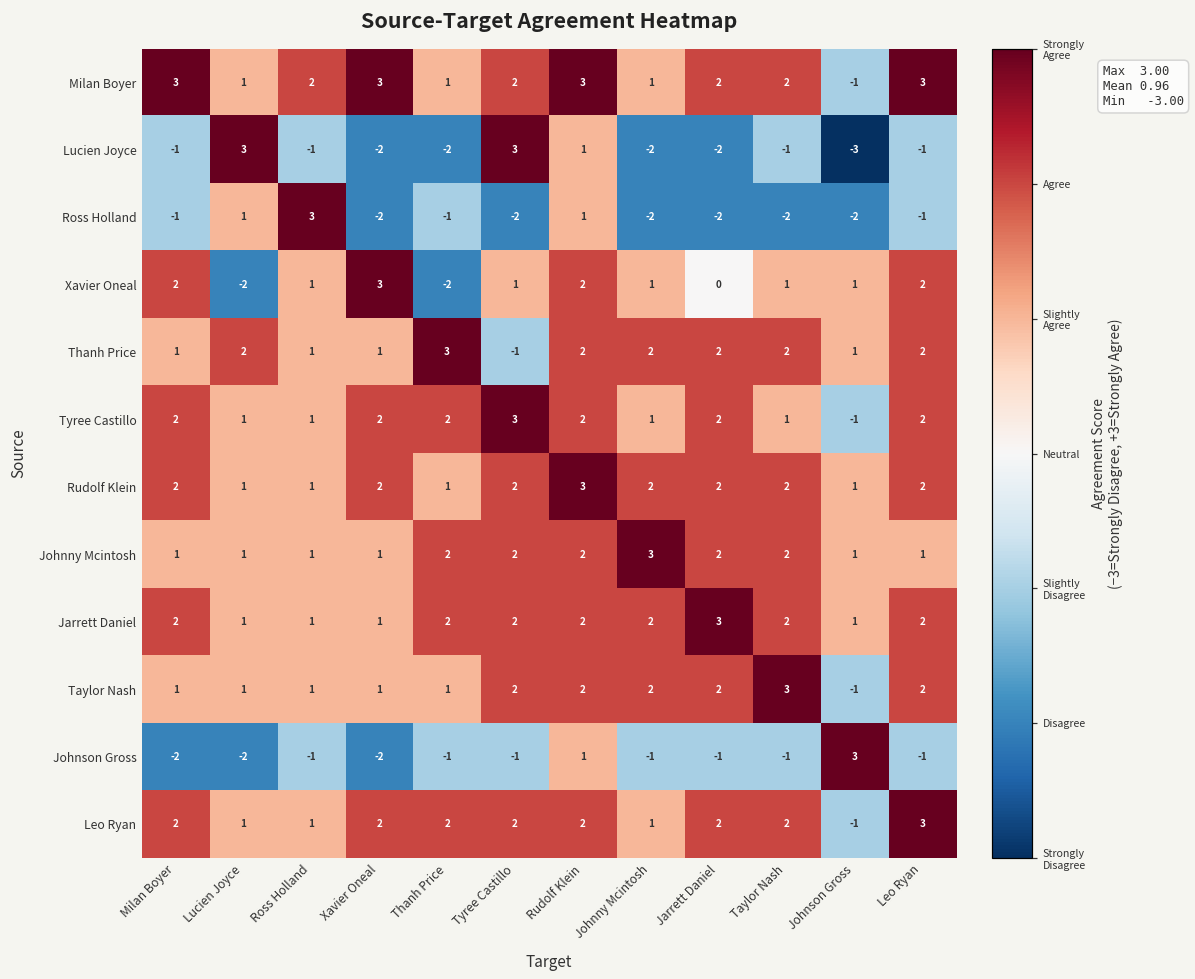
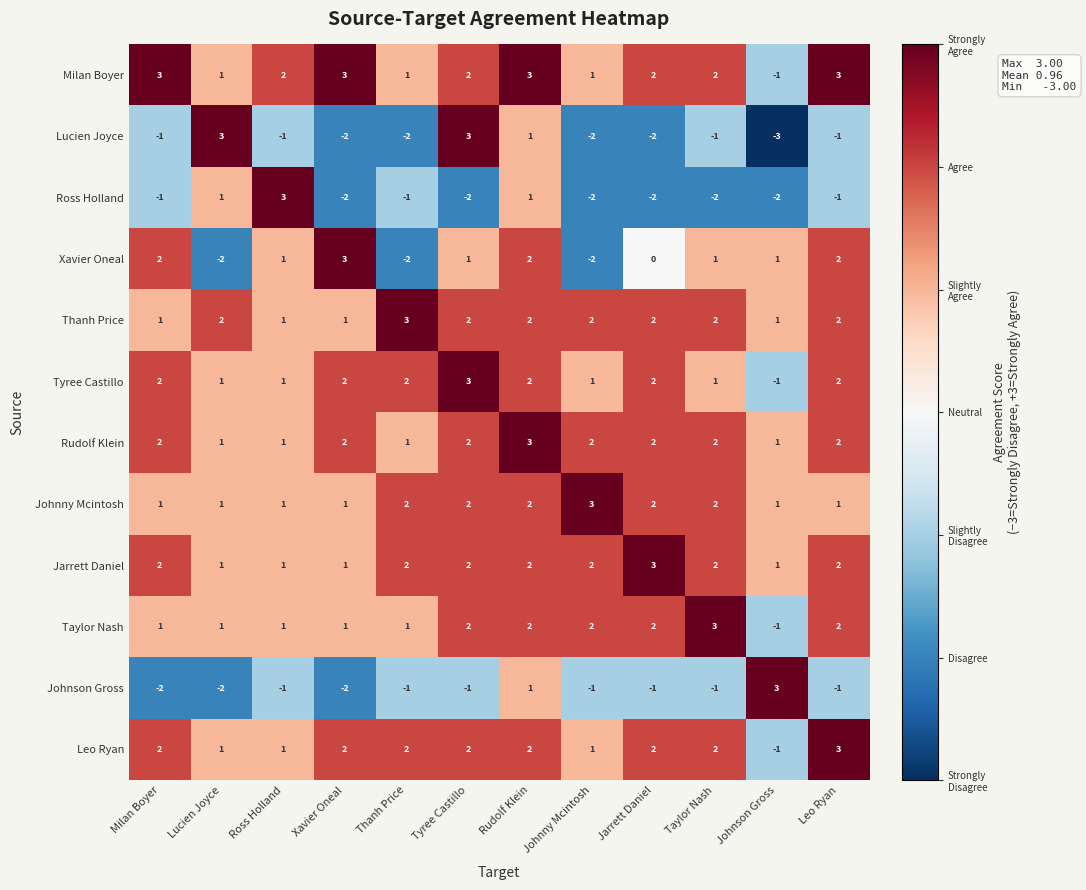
  {
    "Milan Boyer": {
      "Milan Boyer": 3,
      "Lucien Joyce": 1,
      "Ross Holland": 2,
      "Xavier Oneal": 3,
      "Thanh Price": 1,
      "Tyree Castillo": 2,
      "Rudolf Klein": 3,
      "Johnny Mcintosh": 1,
      "Jarrett Daniel": 2,
      "Taylor Nash": 2,
      "Johnson Gross": -1,
      "Leo Ryan": 3
    },
    "Lucien Joyce": {
      "Milan Boyer": -1,
      "Lucien Joyce": 3,
      "Ross Holland": -1,
      "Xavier Oneal": -2,
      "Thanh Price": -2,
      "Tyree Castillo": 3,
      "Rudolf Klein": 1,
      "Johnny Mcintosh": -2,
      "Jarrett Daniel": -2,
      "Taylor Nash": -1,
      "Johnson Gross": -3,
      "Leo Ryan": -1
    },
    "Ross Holland": {
      "Milan Boyer": -1,
      "Lucien Joyce": 1,
      "Ross Holland": 3,
      "Xavier Oneal": -2,
      "Thanh Price": -1,
      "Tyree Castillo": -2,
      "Rudolf Klein": 1,
      "Johnny Mcintosh": -2,
      "Jarrett Daniel": -2,
      "Taylor Nash": -2,
      "Johnson Gross": -2,
      "Leo Ryan": -1
    },
    "Xavier Oneal": {
      "Milan Boyer": 2,
      "Lucien Joyce": -2,
      "Ross Holland": 1,
      "Xavier Oneal": 3,
      "Thanh Price": -2,
      "Tyree Castillo": 1,
      "Rudolf Klein": 2,
-     "Johnny Mcintosh": 1,
+     "Johnny Mcintosh": -2,
      "Jarrett Daniel": 0,
      "Taylor Nash": 1,
      "Johnson Gross": 1,
      "Leo Ryan": 2
    },
    "Thanh Price": {
      "Milan Boyer": 1,
      "Lucien Joyce": 2,
      "Ross Holland": 1,
      "Xavier Oneal": 1,
      "Thanh Price": 3,
-     "Tyree Castillo": -1,
+     "Tyree Castillo": 2,
      "Rudolf Klein": 2,
      "Johnny Mcintosh": 2,
      "Jarrett Daniel": 2,
      "Taylor Nash": 2,
      "Johnson Gross": 1,
      "Leo Ryan": 2
    },
    "Tyree Castillo": {
      "Milan Boyer": 2,
      "Lucien Joyce": 1,
      "Ross Holland": 1,
      "Xavier Oneal": 2,
      "Thanh Price": 2,
      "Tyree Castillo": 3,
      "Rudolf Klein": 2,
      "Johnny Mcintosh": 1,
      "Jarrett Daniel": 2,
      "Taylor Nash": 1,
      "Johnson Gross": -1,
      "Leo Ryan": 2
    },
    "Rudolf Klein": {
      "Milan Boyer": 2,
      "Lucien Joyce": 1,
      "Ross Holland": 1,
      "Xavier Oneal": 2,
      "Thanh Price": 1,
      "Tyree Castillo": 2,
      "Rudolf Klein": 3,
      "Johnny Mcintosh": 2,
      "Jarrett Daniel": 2,
      "Taylor Nash": 2,
      "Johnson Gross": 1,
      "Leo Ryan": 2
    },
    "Johnny Mcintosh": {
      "Milan Boyer": 1,
      "Lucien Joyce": 1,
      "Ross Holland": 1,
      "Xavier Oneal": 1,
      "Thanh Price": 2,
      "Tyree Castillo": 2,
      "Rudolf Klein": 2,
      "Johnny Mcintosh": 3,
      "Jarrett Daniel": 2,
      "Taylor Nash": 2,
      "Johnson Gross": 1,
      "Leo Ryan": 1
    },
    "Jarrett Daniel": {
      "Milan Boyer": 2,
      "Lucien Joyce": 1,
      "Ross Holland": 1,
      "Xavier Oneal": 1,
      "Thanh Price": 2,
      "Tyree Castillo": 2,
      "Rudolf Klein": 2,
      "Johnny Mcintosh": 2,
      "Jarrett Daniel": 3,
      "Taylor Nash": 2,
      "Johnson Gross": 1,
      "Leo Ryan": 2
    },
    "Taylor Nash": {
      "Milan Boyer": 1,
      "Lucien Joyce": 1,
      "Ross Holland": 1,
      "Xavier Oneal": 1,
      "Thanh Price": 1,
      "Tyree Castillo": 2,
      "Rudolf Klein": 2,
      "Johnny Mcintosh": 2,
      "Jarrett Daniel": 2,
      "Taylor Nash": 3,
      "Johnson Gross": -1,
      "Leo Ryan": 2
    },
    "Johnson Gross": {
      "Milan Boyer": -2,
      "Lucien Joyce": -2,
      "Ross Holland": -1,
      "Xavier Oneal": -2,
      "Thanh Price": -1,
      "Tyree Castillo": -1,
      "Rudolf Klein": 1,
      "Johnny Mcintosh": -1,
      "Jarrett Daniel": -1,
      "Taylor Nash": -1,
      "Johnson Gross": 3,
      "Leo Ryan": -1
    },
    "Leo Ryan": {
      "Milan Boyer": 2,
      "Lucien Joyce": 1,
      "Ross Holland": 1,
      "Xavier Oneal": 2,
      "Thanh Price": 2,
      "Tyree Castillo": 2,
      "Rudolf Klein": 2,
      "Johnny Mcintosh": 1,
      "Jarrett Daniel": 2,
      "Taylor Nash": 2,
      "Johnson Gross": -1,
      "Leo Ryan": 3
    }
  }
